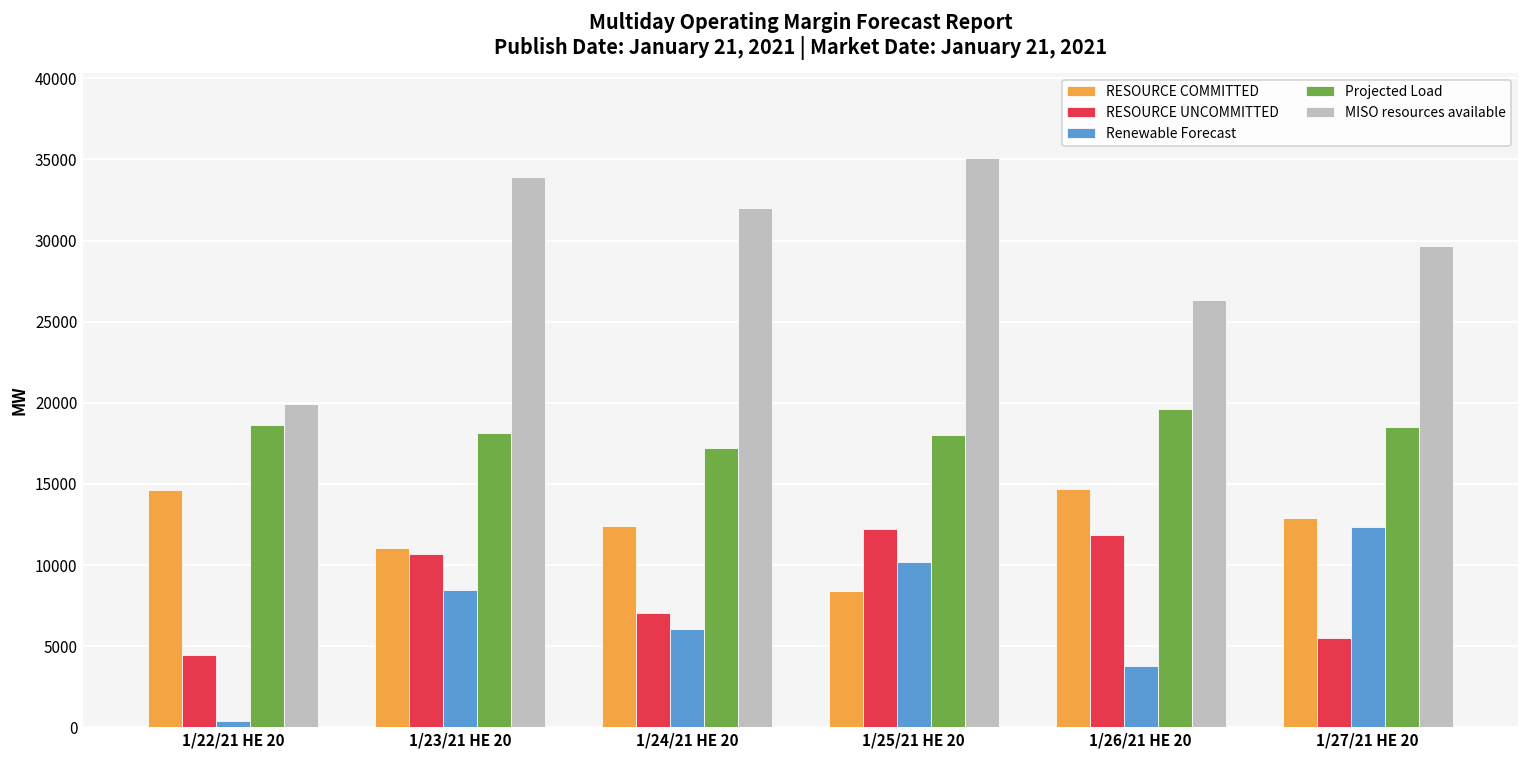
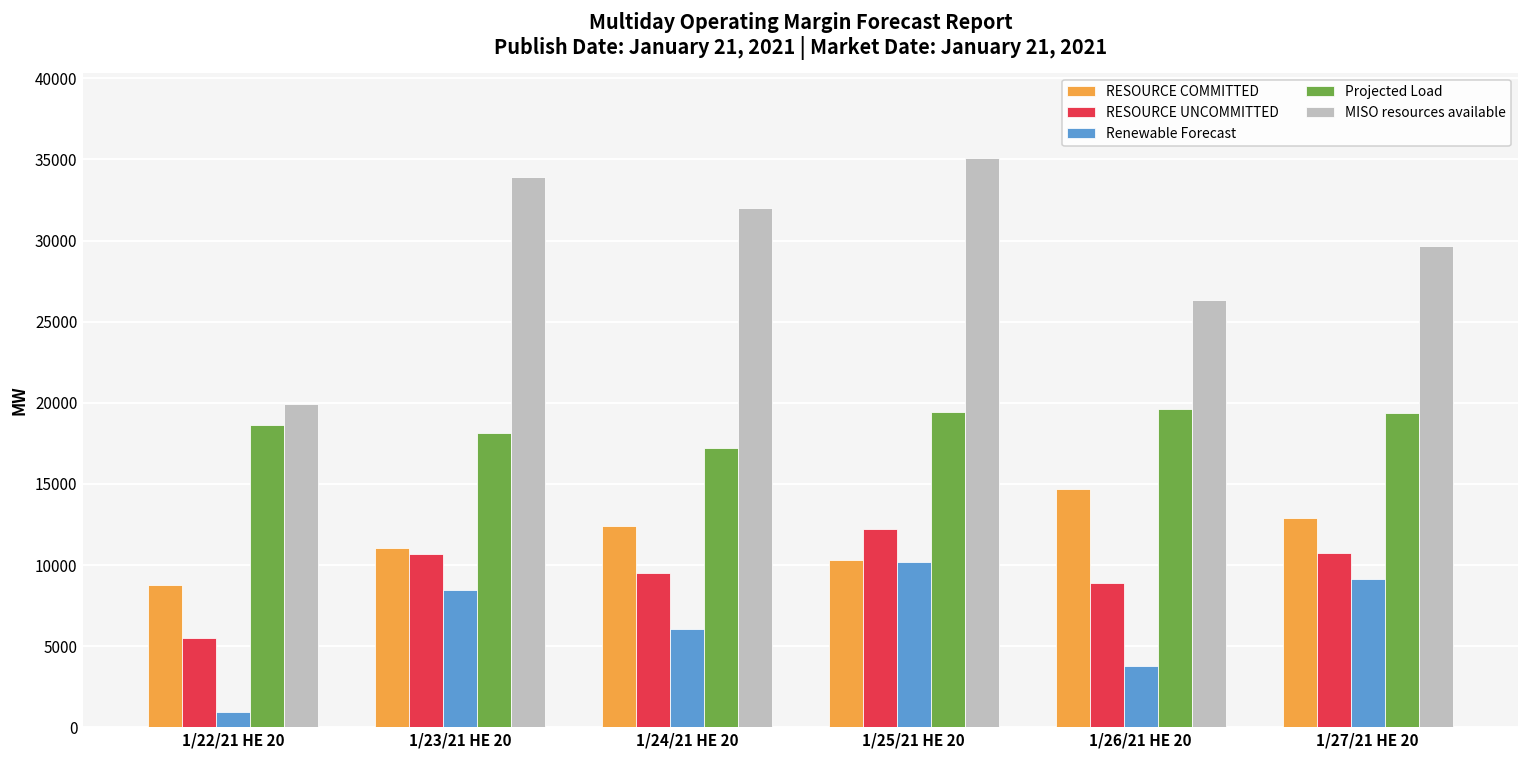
  {
    "RESOURCE COMMITTED": {
-     "1/22/21 HE 20": 14600,
+     "1/22/21 HE 20": 8800,
      "1/23/21 HE 20": 11100,
      "1/24/21 HE 20": 12400,
-     "1/25/21 HE 20": 8400,
+     "1/25/21 HE 20": 10300,
      "1/26/21 HE 20": 14700,
      "1/27/21 HE 20": 12900
    },
    "RESOURCE UNCOMMITTED": {
-     "1/22/21 HE 20": 4500,
+     "1/22/21 HE 20": 5500,
      "1/23/21 HE 20": 10700,
-     "1/24/21 HE 20": 7100,
+     "1/24/21 HE 20": 9500,
      "1/25/21 HE 20": 12200,
-     "1/26/21 HE 20": 11800,
-     "1/27/21 HE 20": 5500
+     "1/26/21 HE 20": 8900,
+     "1/27/21 HE 20": 10700
    },
    "Renewable Forecast": {
-     "1/22/21 HE 20": 400,
+     "1/22/21 HE 20": 900,
      "1/23/21 HE 20": 8400,
      "1/24/21 HE 20": 6100,
      "1/25/21 HE 20": 10200,
      "1/26/21 HE 20": 3800,
-     "1/27/21 HE 20": 12400
+     "1/27/21 HE 20": 9200
    },
    "Projected Load": {
      "1/22/21 HE 20": 18600,
      "1/23/21 HE 20": 18100,
      "1/24/21 HE 20": 17200,
-     "1/25/21 HE 20": 18000,
+     "1/25/21 HE 20": 19400,
      "1/26/21 HE 20": 19600,
-     "1/27/21 HE 20": 18500
+     "1/27/21 HE 20": 19400
    },
    "MISO resources available": {
      "1/22/21 HE 20": 19900,
      "1/23/21 HE 20": 33900,
      "1/24/21 HE 20": 32000,
      "1/25/21 HE 20": 35100,
      "1/26/21 HE 20": 26300,
      "1/27/21 HE 20": 29700
    }
  }
